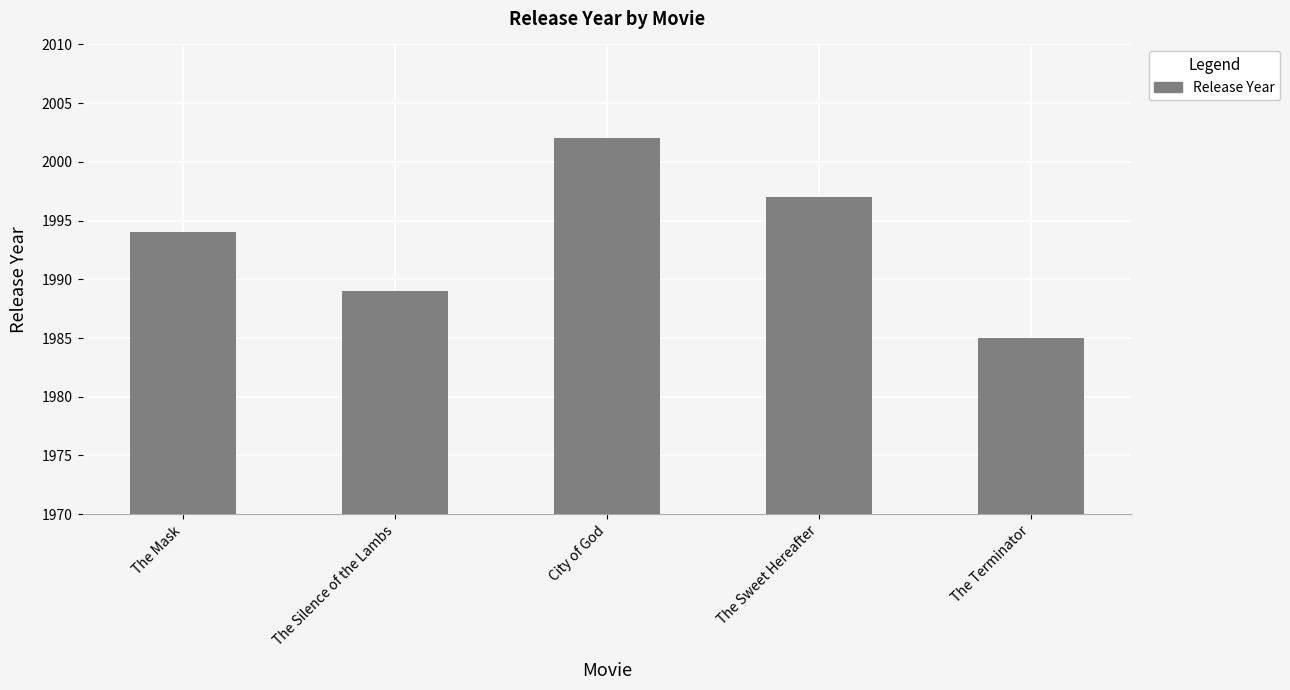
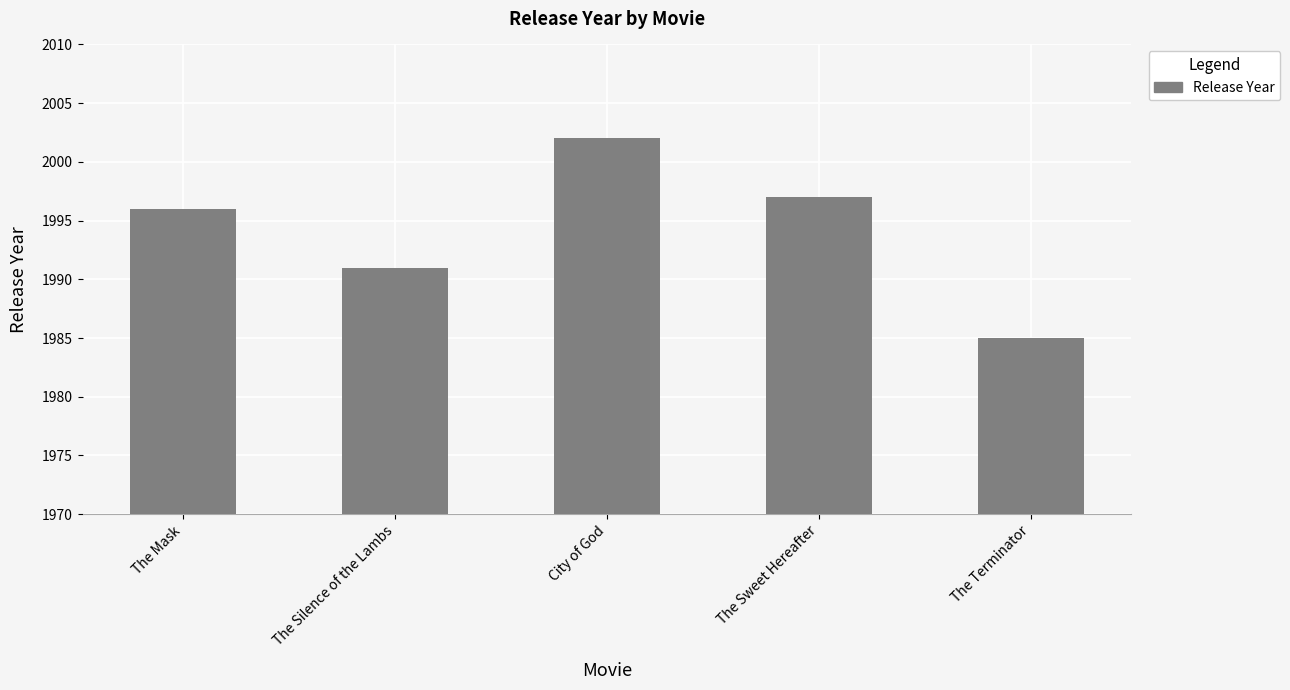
  {
-   "The Mask": 1994,
-   "The Silence of the Lambs": 1989,
+   "The Mask": 1996,
+   "The Silence of the Lambs": 1991,
    "City of God": 2002,
    "The Sweet Hereafter": 1997,
    "The Terminator": 1985
  }
